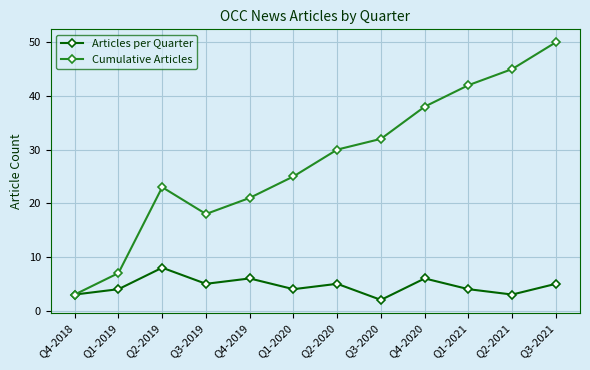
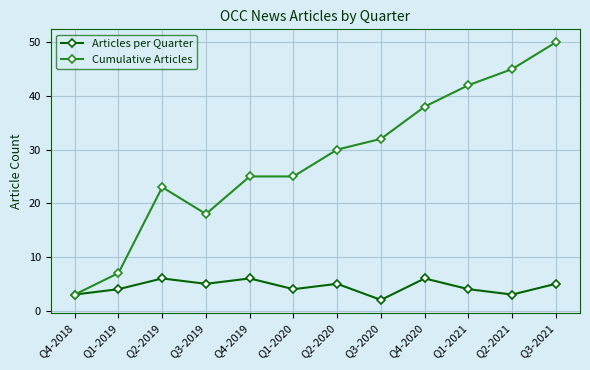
  {
    "Articles per Quarter": {
      "Q1-2019": 4,
-     "Q2-2019": 8,
+     "Q2-2019": 6,
      "Q3-2019": 5,
      "Q4-2019": 6,
      "Q1-2020": 4,
      "Q2-2020": 5,
      "Q3-2020": 2,
      "Q4-2020": 6,
      "Q1-2021": 4,
      "Q2-2021": 3,
      "Q3-2021": 5
    },
    "Cumulative Articles": {
      "Q1-2019": 7,
      "Q2-2019": 23,
      "Q3-2019": 18,
-     "Q4-2019": 21,
+     "Q4-2019": 25,
      "Q1-2020": 25,
      "Q2-2020": 30,
      "Q3-2020": 32,
      "Q4-2020": 38,
      "Q1-2021": 42,
      "Q2-2021": 45,
      "Q3-2021": 50
    }
  }
